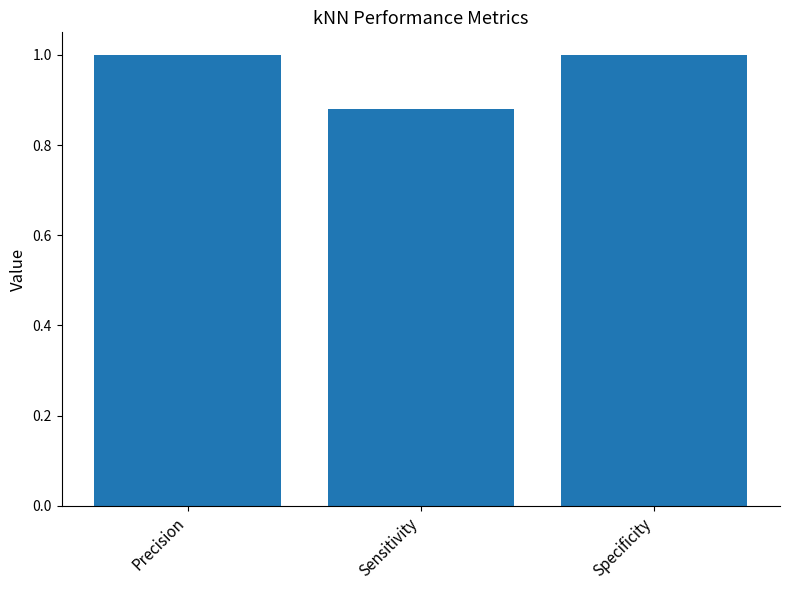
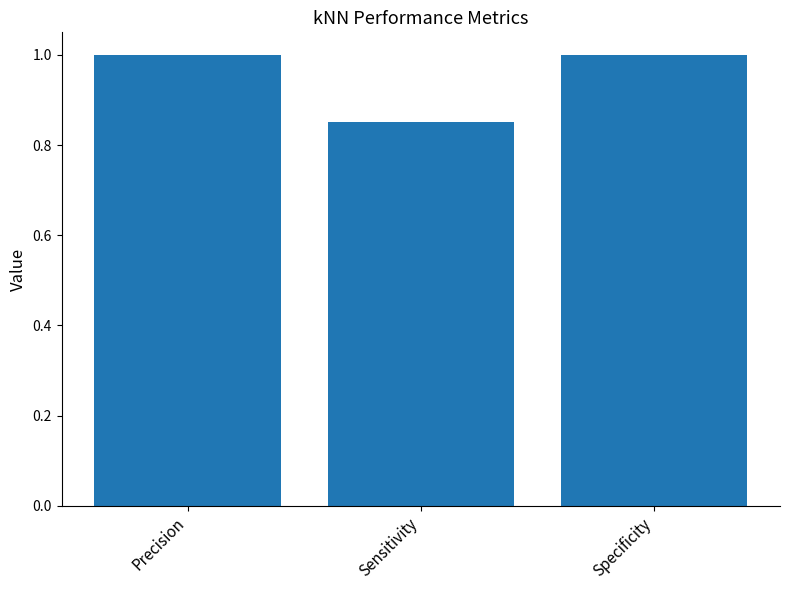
  {
    "Precision": 1.00,
-   "Sensitivity": 0.88,
+   "Sensitivity": 0.85,
    "Specificity": 1.00
  }
